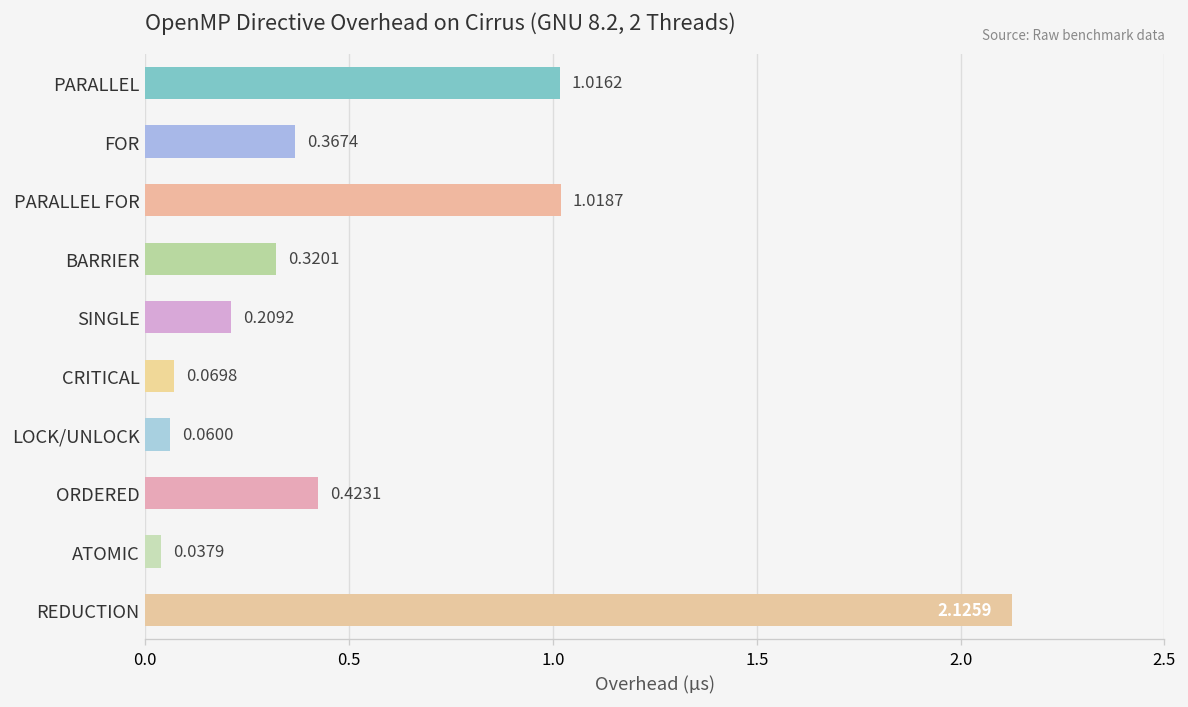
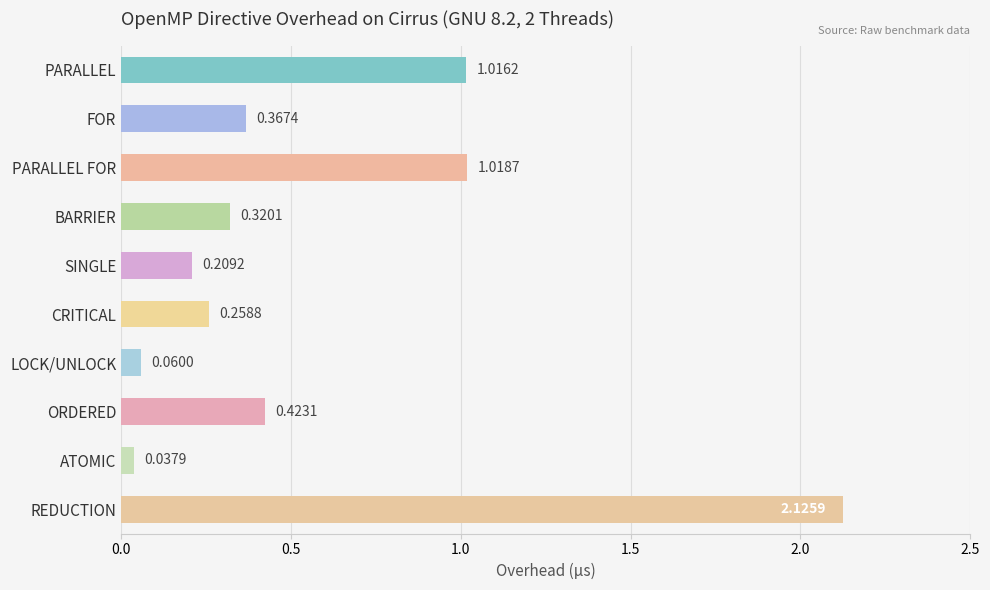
  {
    "PARALLEL": 1.0162,
    "FOR": 0.3674,
    "PARALLEL FOR": 1.0187,
    "BARRIER": 0.3201,
    "SINGLE": 0.2092,
-   "CRITICAL": 0.0698,
+   "CRITICAL": 0.2588,
    "LOCK/UNLOCK": 0.0600,
    "ORDERED": 0.4231,
    "ATOMIC": 0.0379,
    "REDUCTION": 2.1259
  }
